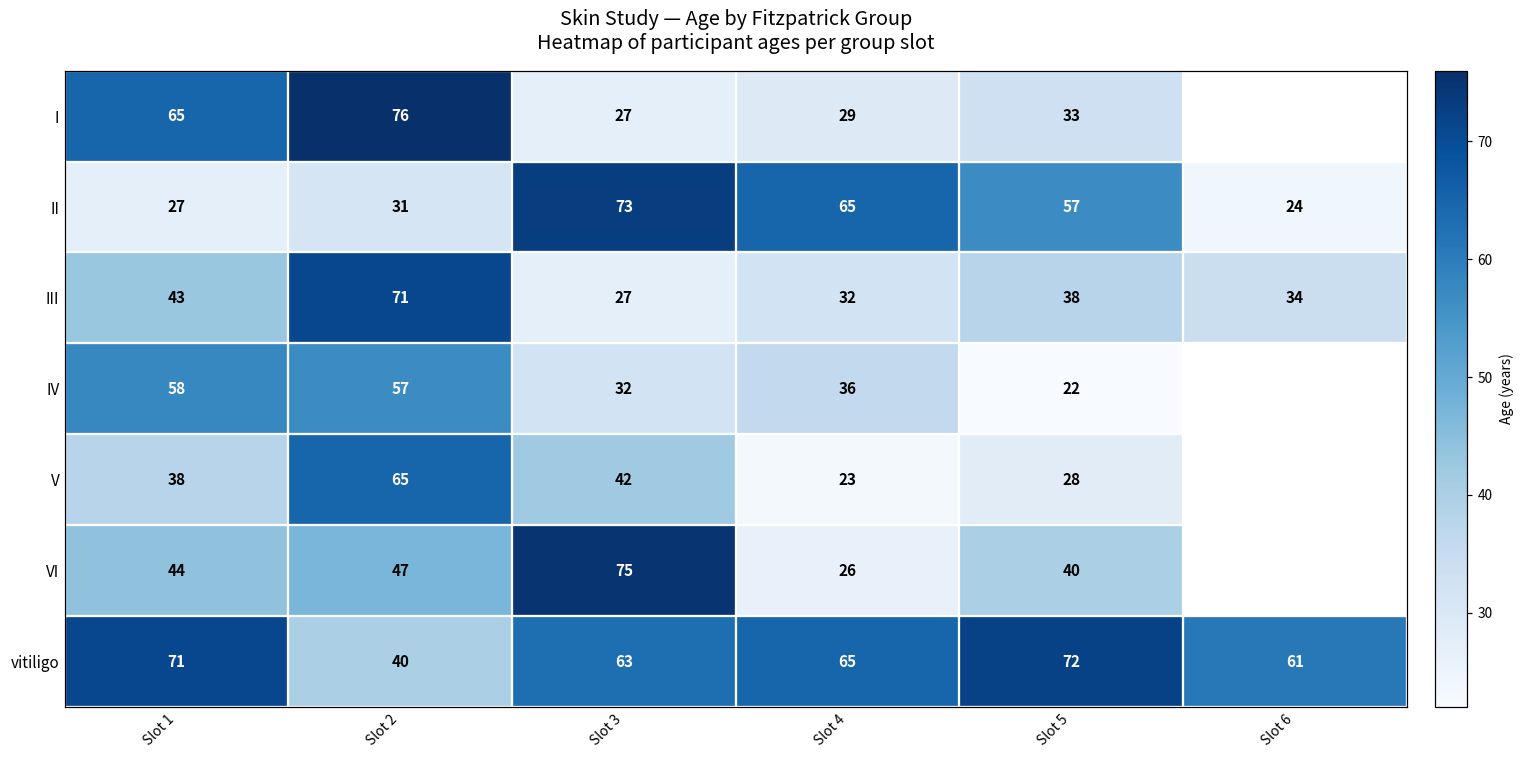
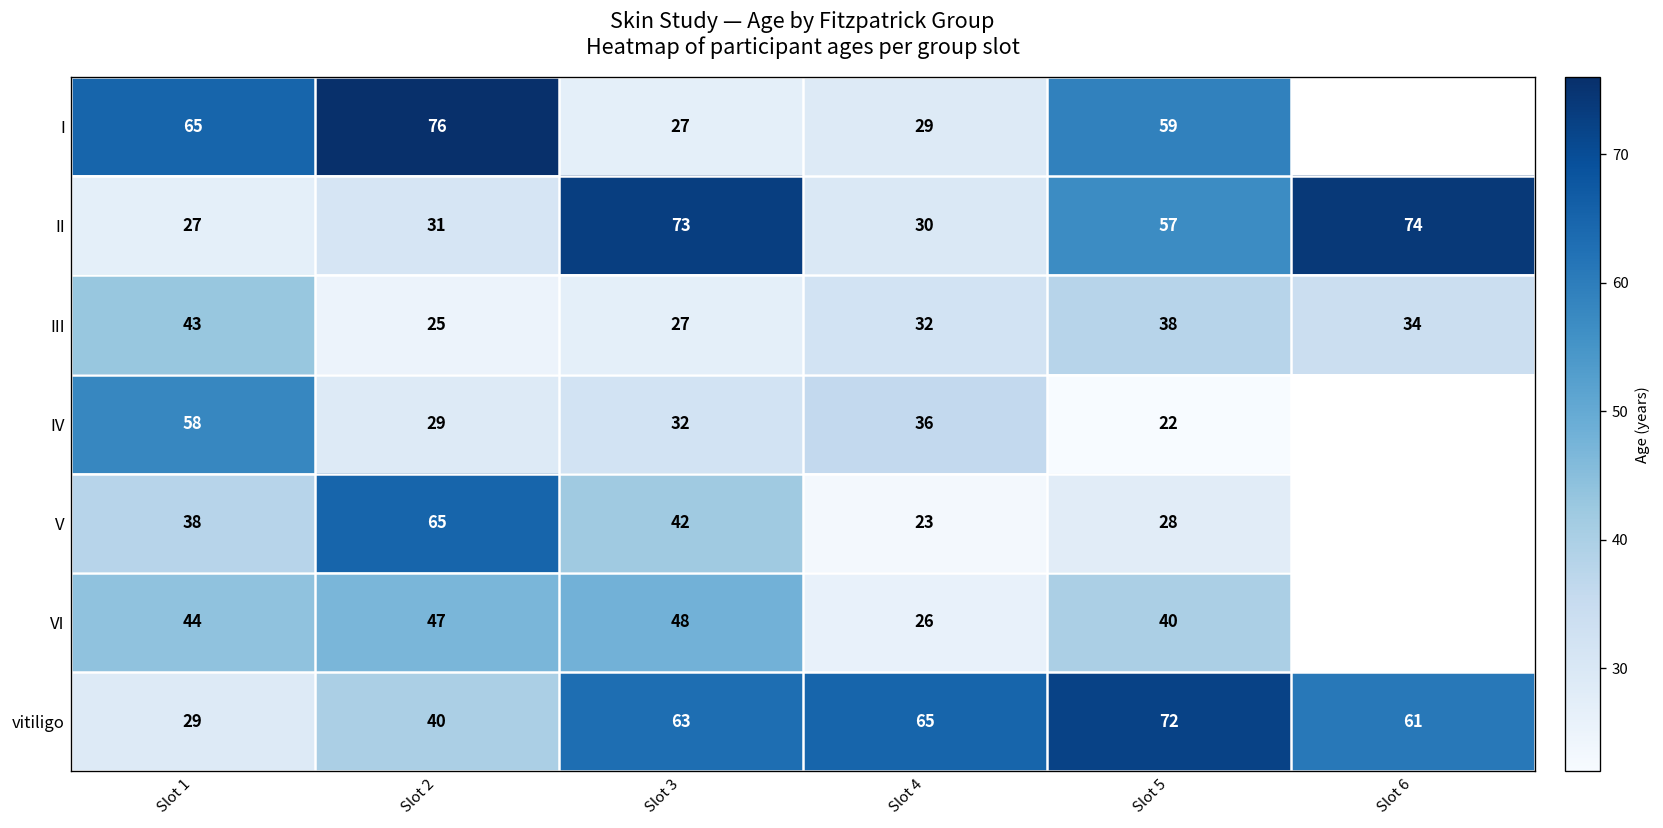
  {
    "I": {
      "Slot 1": 65,
      "Slot 2": 76,
      "Slot 3": 27,
      "Slot 4": 29,
-     "Slot 5": 33
+     "Slot 5": 59
    },
    "II": {
      "Slot 1": 27,
      "Slot 2": 31,
      "Slot 3": 73,
-     "Slot 4": 65,
+     "Slot 4": 30,
      "Slot 5": 57,
-     "Slot 6": 24
+     "Slot 6": 74
    },
    "III": {
      "Slot 1": 43,
-     "Slot 2": 71,
+     "Slot 2": 25,
      "Slot 3": 27,
      "Slot 4": 32,
      "Slot 5": 38,
      "Slot 6": 34
    },
    "IV": {
      "Slot 1": 58,
-     "Slot 2": 57,
+     "Slot 2": 29,
      "Slot 3": 32,
      "Slot 4": 36,
      "Slot 5": 22
    },
    "V": {
      "Slot 1": 38,
      "Slot 2": 65,
      "Slot 3": 42,
      "Slot 4": 23,
      "Slot 5": 28
    },
    "VI": {
      "Slot 1": 44,
      "Slot 2": 47,
-     "Slot 3": 75,
+     "Slot 3": 48,
      "Slot 4": 26,
      "Slot 5": 40
    },
    "vitiligo": {
-     "Slot 1": 71,
+     "Slot 1": 29,
      "Slot 2": 40,
      "Slot 3": 63,
      "Slot 4": 65,
      "Slot 5": 72,
      "Slot 6": 61
    }
  }
